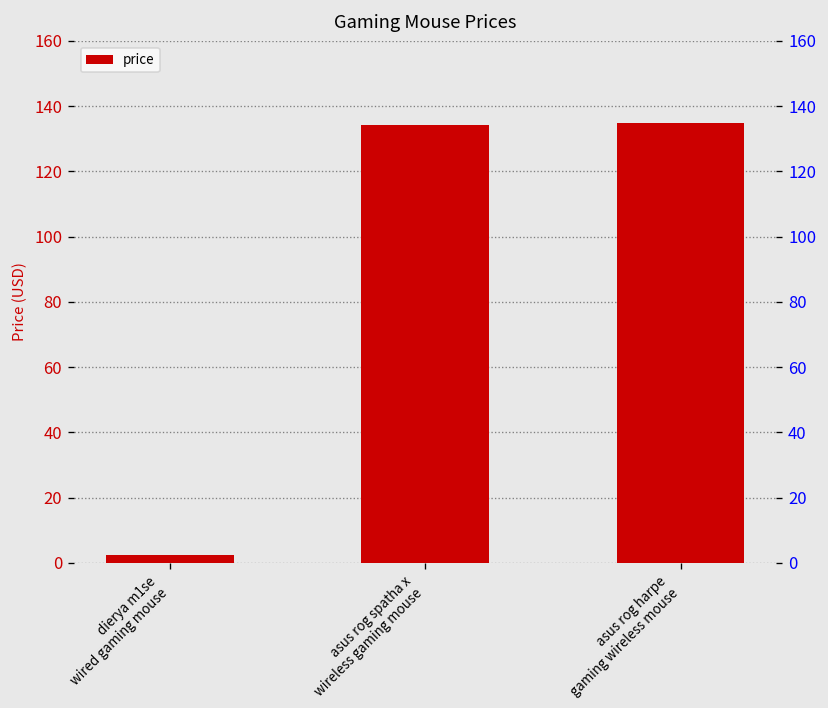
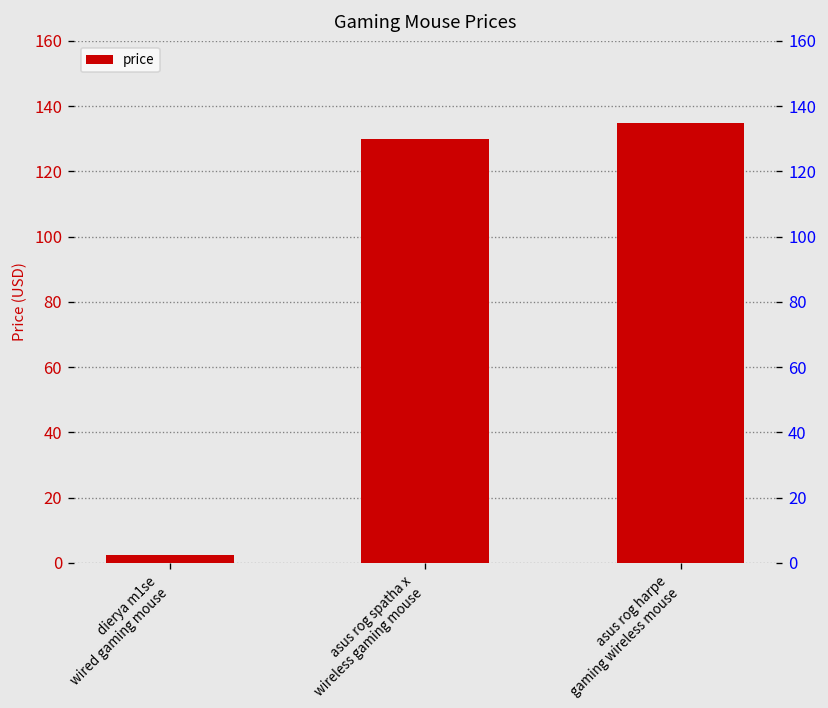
  {
    "dierya m1se wired gaming mouse": 2,
-   "asus rog spatha x wireless gaming mouse": 134,
+   "asus rog spatha x wireless gaming mouse": 130,
    "asus rog harpe gaming wireless mouse": 135
  }
